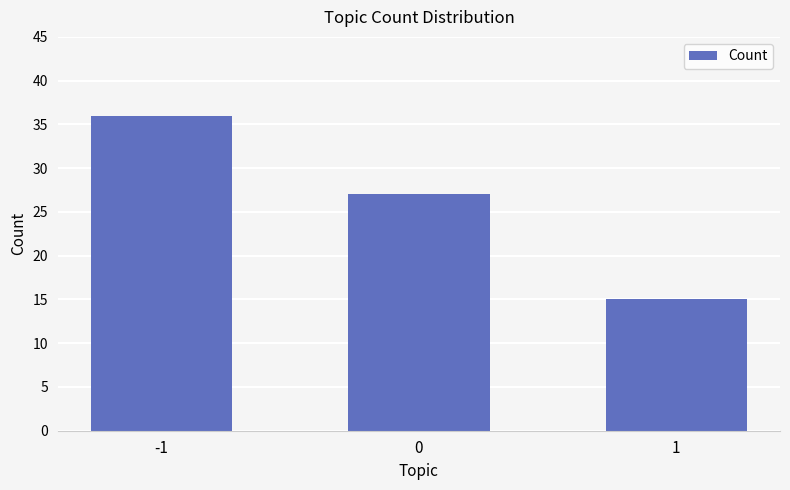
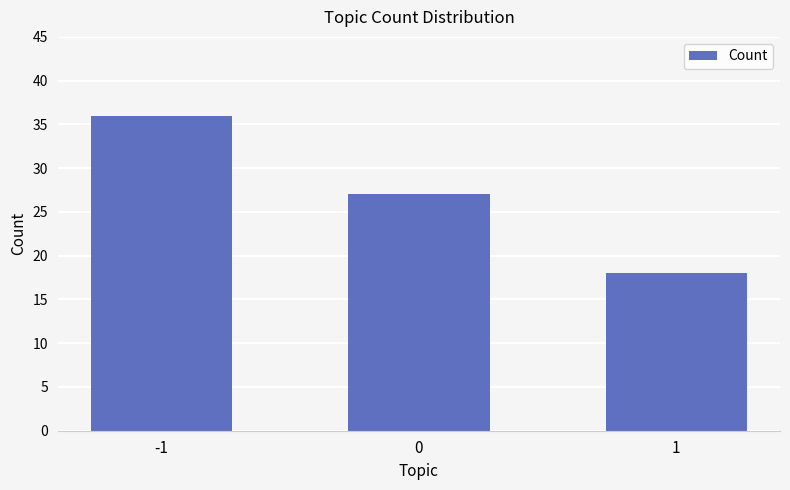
  {
    "-1": 36,
    "0": 27,
-   "1": 15
+   "1": 18
  }
